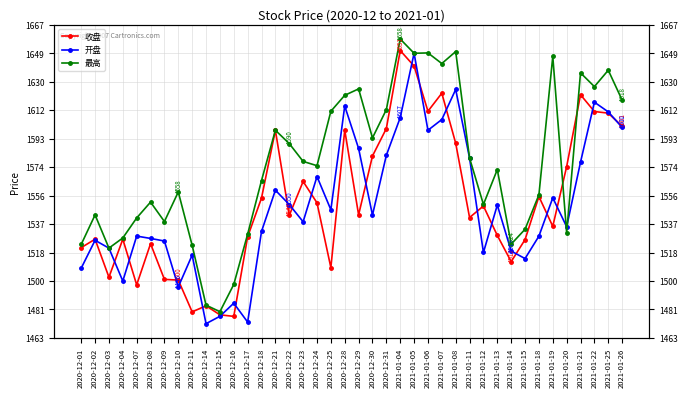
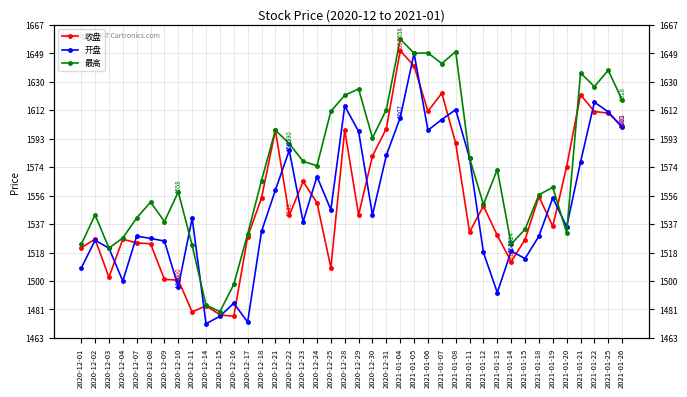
  {
    "收盘": {
      "2020-12-01": 1522,
      "2020-12-03": 1502,
-     "2020-12-07": 1497,
+     "2020-12-07": 1525,
      "2020-12-08": 1524,
      "2020-12-09": 1501,
      "2020-12-11": 1480,
      "2020-12-16": 1477,
      "2020-12-17": 1529,
      "2020-12-18": 1554,
      "2020-12-23": 1565,
      "2020-12-24": 1551,
      "2020-12-25": 1509,
      "2020-12-28": 1598,
      "2020-12-29": 1543,
      "2020-12-30": 1582,
      "2020-12-31": 1600,
      "2021-01-05": 1640,
      "2021-01-06": 1611,
      "2021-01-07": 1623,
      "2021-01-08": 1590,
-     "2021-01-11": 1541,
+     "2021-01-11": 1532,
      "2021-01-13": 1530,
      "2021-01-15": 1527,
      "2021-01-19": 1536,
      "2021-01-20": 1575,
      "2021-01-21": 1622,
      "2021-01-22": 1611
    },
    "开盘": {
-     "2020-12-11": 1517,
-     "2020-12-22": 1550,
-     "2020-12-29": 1586,
+     "2020-12-11": 1541,
+     "2020-12-22": 1585,
+     "2020-12-29": 1598,
      "2021-01-04": 1607,
-     "2021-01-08": 1625,
-     "2021-01-13": 1549
+     "2021-01-08": 1612,
+     "2021-01-13": 1492
    },
    "最高": {
      "2020-12-01": 1524,
      "2020-12-02": 1543,
      "2020-12-07": 1541,
      "2020-12-08": 1551,
      "2020-12-09": 1539,
      "2020-12-11": 1523,
      "2020-12-15": 1480,
      "2020-12-16": 1498,
      "2020-12-17": 1530,
      "2020-12-18": 1566,
      "2020-12-23": 1578,
      "2020-12-24": 1575,
      "2020-12-25": 1611,
      "2020-12-28": 1621,
      "2020-12-29": 1625,
      "2020-12-30": 1593,
      "2020-12-31": 1612,
      "2021-01-06": 1649,
      "2021-01-07": 1642,
      "2021-01-08": 1650,
      "2021-01-13": 1573,
      "2021-01-15": 1534,
-     "2021-01-19": 1647,
+     "2021-01-19": 1561,
      "2021-01-20": 1531,
      "2021-01-21": 1636,
      "2021-01-22": 1627,
      "2021-01-25": 1638
    }
  }
